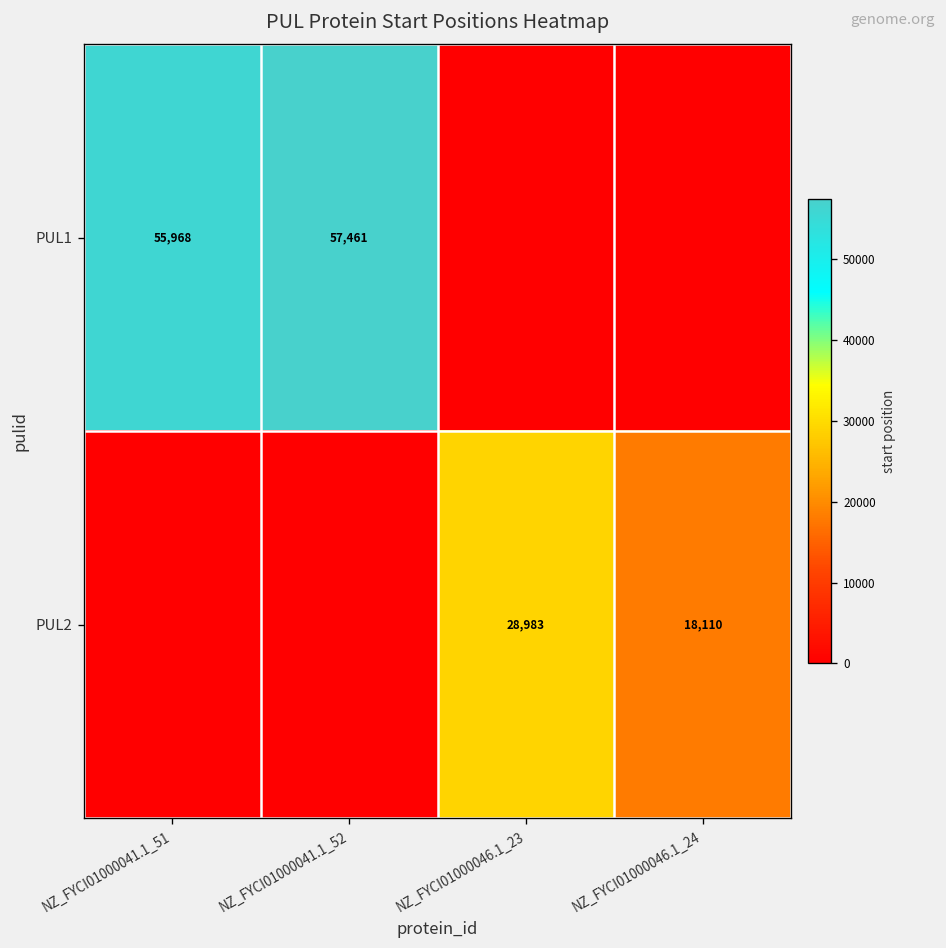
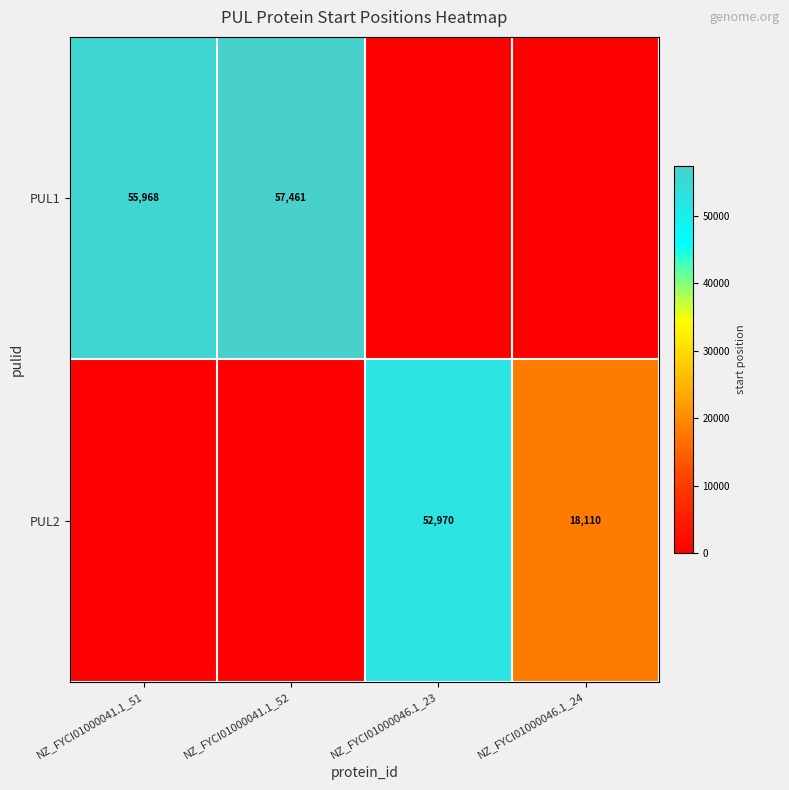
  {
    "PUL1": {
      "NZ_FYCI01000041.1_51": "55,968",
      "NZ_FYCI01000041.1_52": "57,461"
    },
    "PUL2": {
-     "NZ_FYCI01000046.1_23": "28,983",
+     "NZ_FYCI01000046.1_23": "52,970",
      "NZ_FYCI01000046.1_24": "18,110"
    }
  }
